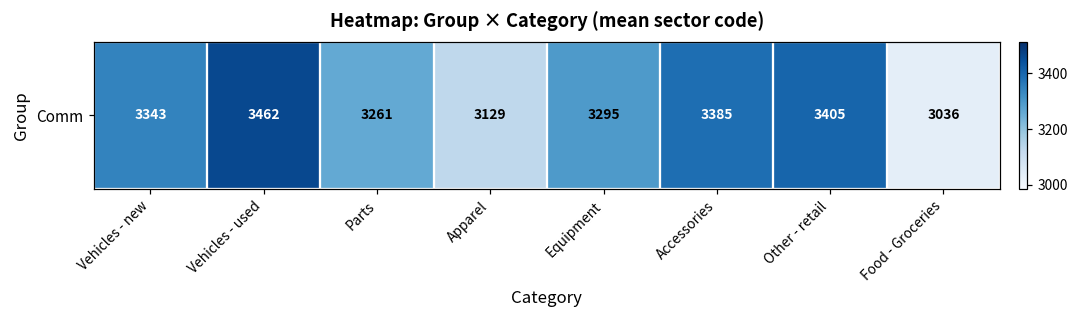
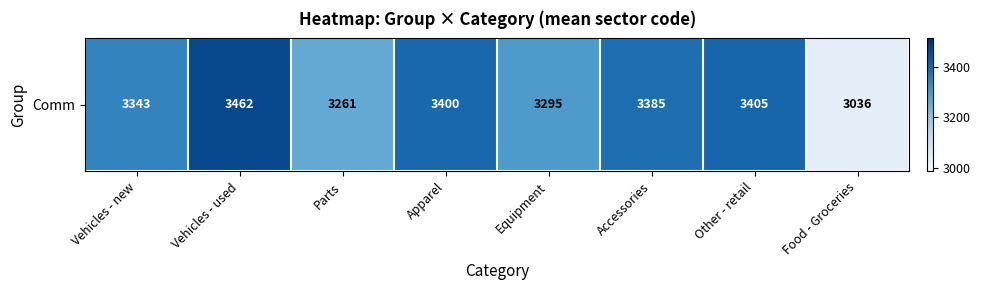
  {
    "Comm": {
      "Vehicles - new": 3343,
      "Vehicles - used": 3462,
      "Parts": 3261,
-     "Apparel": 3129,
+     "Apparel": 3400,
      "Equipment": 3295,
      "Accessories": 3385,
      "Other - retail": 3405,
      "Food - Groceries": 3036
    }
  }
